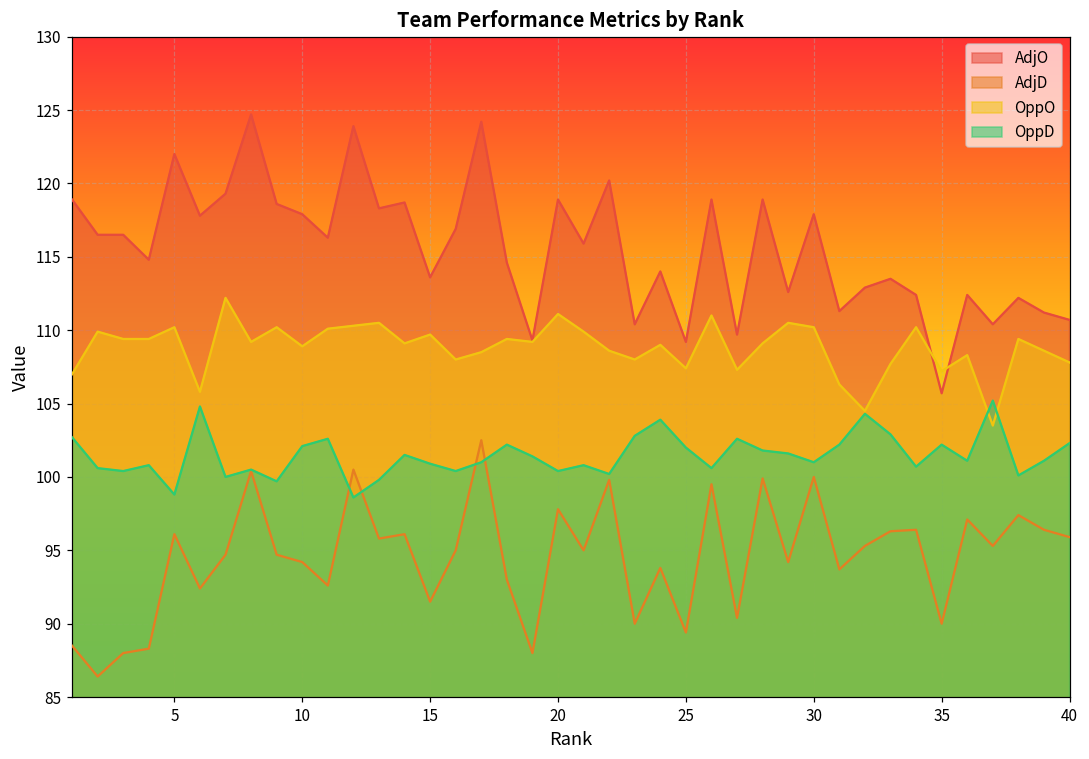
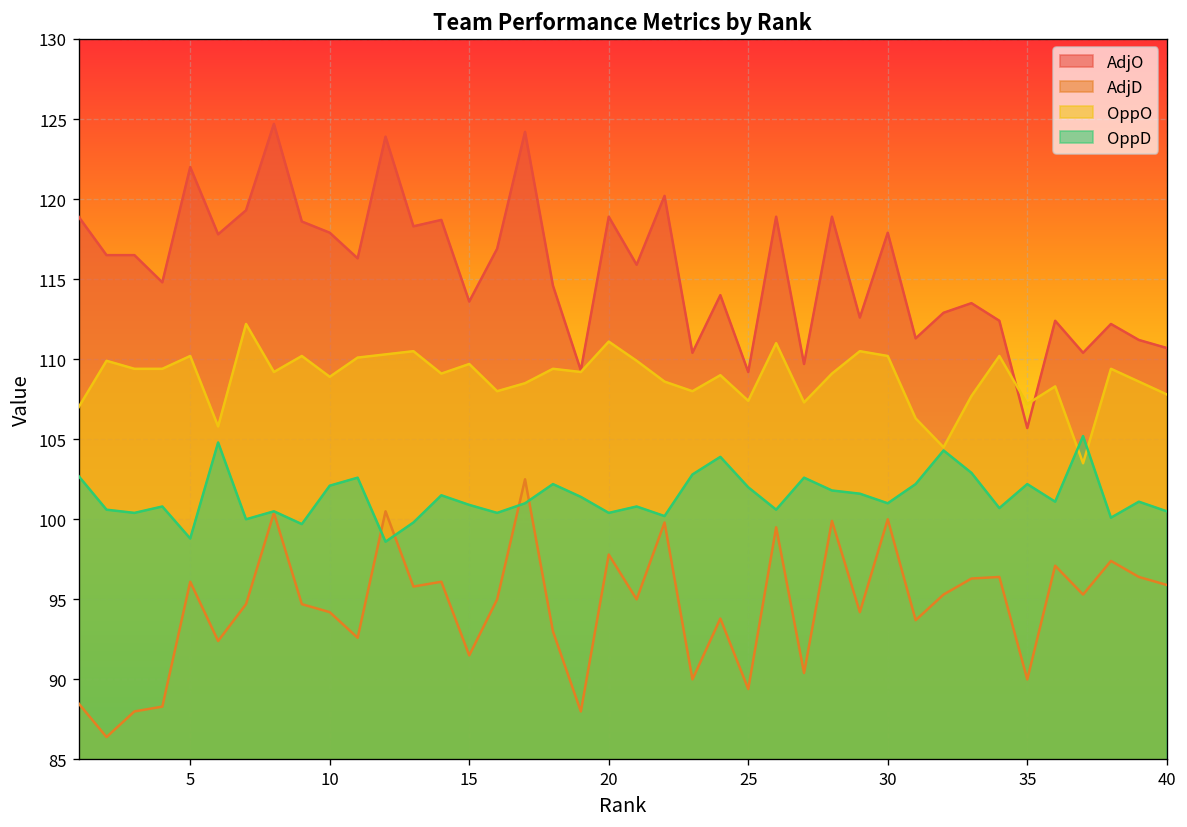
  {
    "OppO": {
      "5": 110.2,
      "10": 108.9,
      "15": 109.7,
      "20": 111.1,
      "25": 107.4,
      "30": 110.2,
      "35": 107.2,
      "40": 107.8
    },
    "OppD": {
      "5": 98.8,
      "10": 102.1,
      "15": 100.9,
      "20": 100.4,
      "25": 102.0,
      "30": 101.0,
      "35": 102.2,
-     "40": 102.3
+     "40": 100.5
    }
  }
